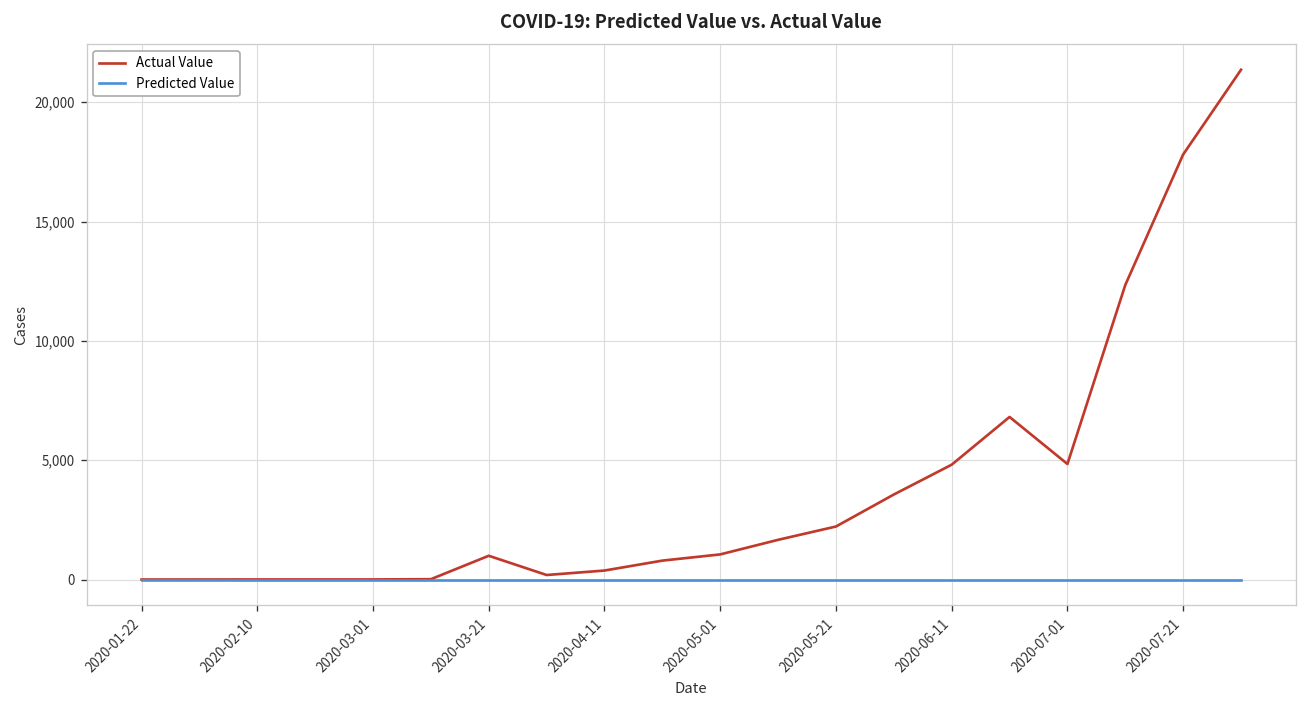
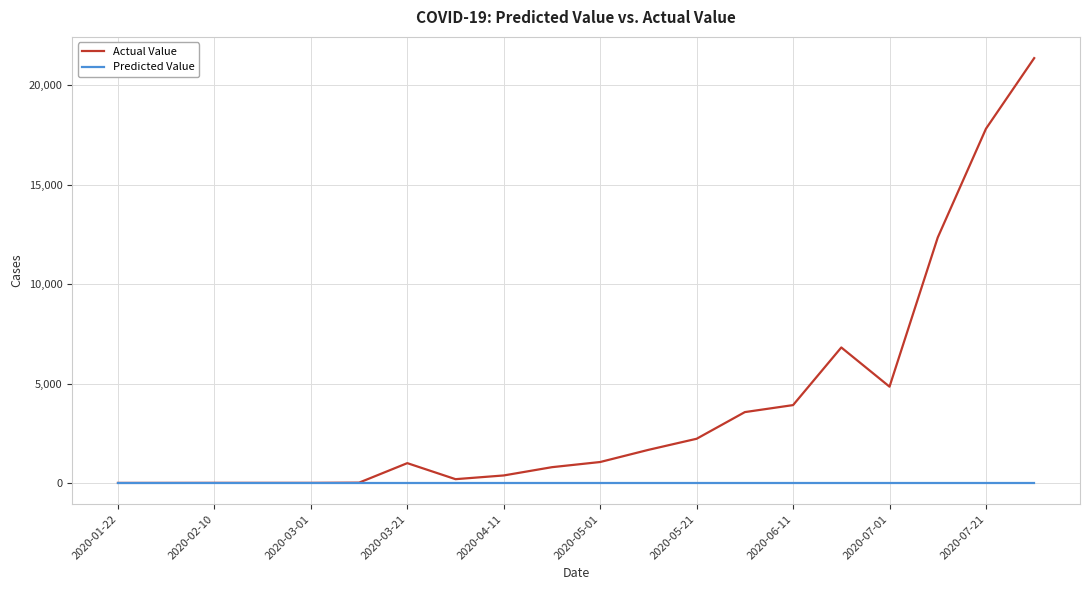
  {
    "Actual Value": {
      "2020-03-21": "1,000",
      "2020-04-11": "400",
      "2020-05-01": "1,100",
      "2020-05-21": "2,200",
-     "2020-06-11": "4,800",
+     "2020-06-11": "3,900",
      "2020-07-01": "4,800",
      "2020-07-21": "17,800"
    },
    "Predicted Value": {
      "2020-03-21": "0",
      "2020-04-11": "0",
      "2020-05-01": "0",
      "2020-05-21": "0",
      "2020-06-11": "0",
      "2020-07-01": "0",
      "2020-07-21": "0"
    }
  }
